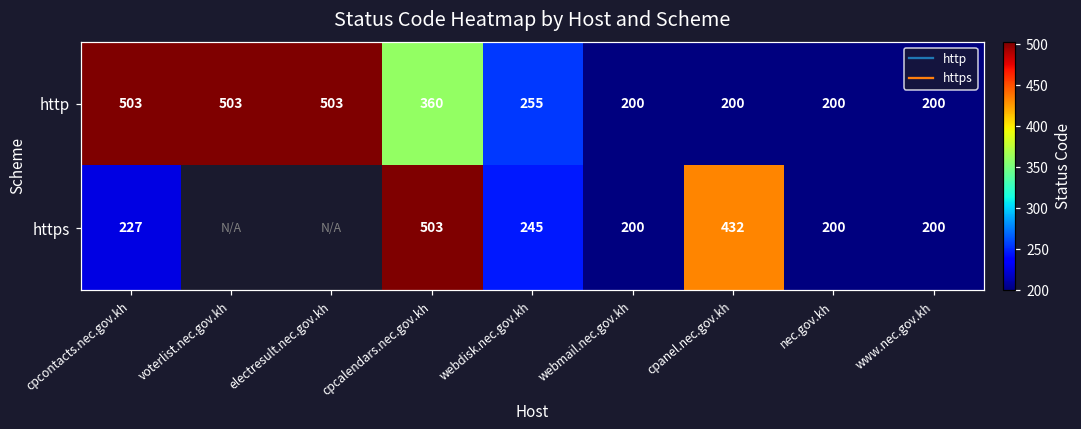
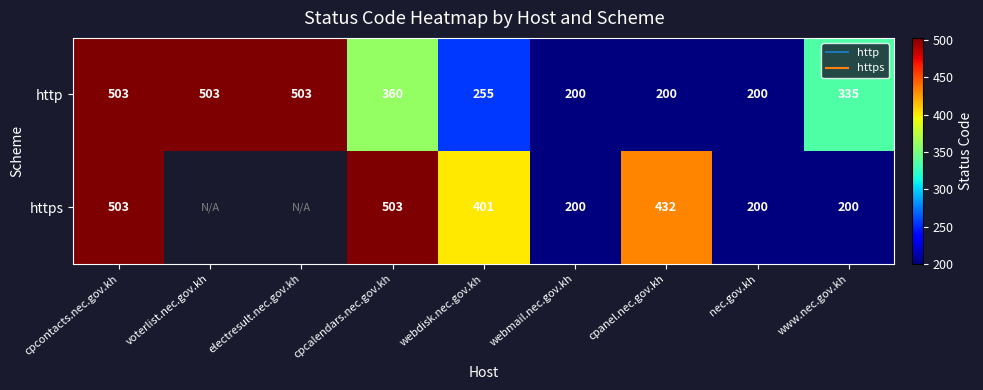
  {
    "http": {
      "cpcontacts.nec.gov.kh": 503,
      "voterlist.nec.gov.kh": 503,
      "electresult.nec.gov.kh": 503,
      "cpcalendars.nec.gov.kh": 360,
      "webdisk.nec.gov.kh": 255,
      "webmail.nec.gov.kh": 200,
      "cpanel.nec.gov.kh": 200,
      "nec.gov.kh": 200,
-     "www.nec.gov.kh": 200
+     "www.nec.gov.kh": 335
    },
    "https": {
-     "cpcontacts.nec.gov.kh": 227,
+     "cpcontacts.nec.gov.kh": 503,
      "cpcalendars.nec.gov.kh": 503,
-     "webdisk.nec.gov.kh": 245,
+     "webdisk.nec.gov.kh": 401,
      "webmail.nec.gov.kh": 200,
      "cpanel.nec.gov.kh": 432,
      "nec.gov.kh": 200,
      "www.nec.gov.kh": 200
    }
  }
